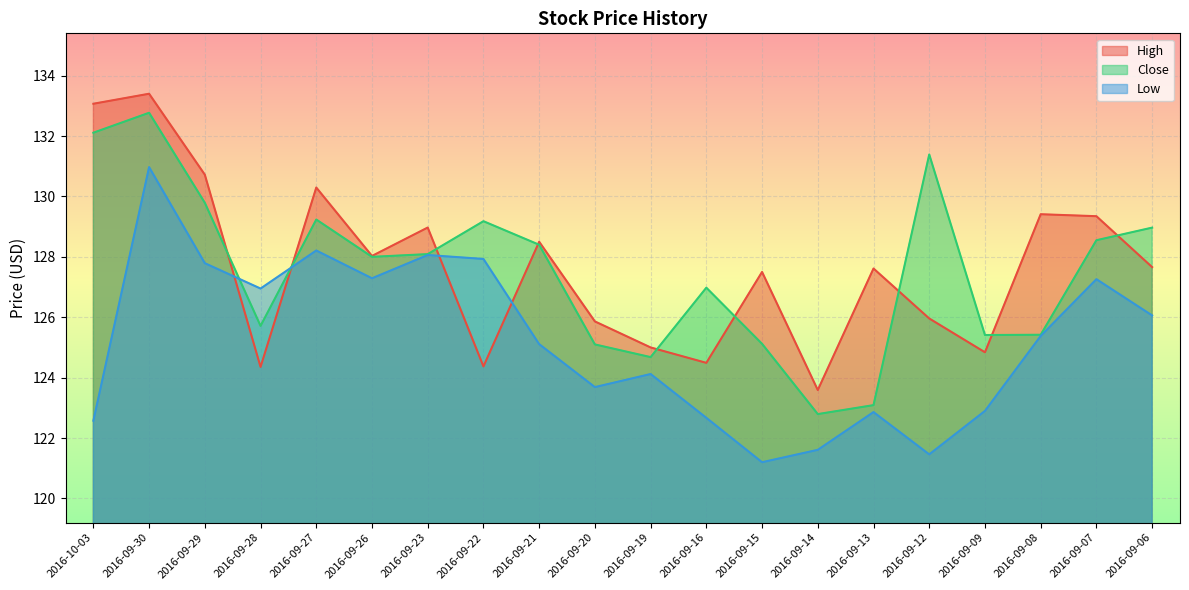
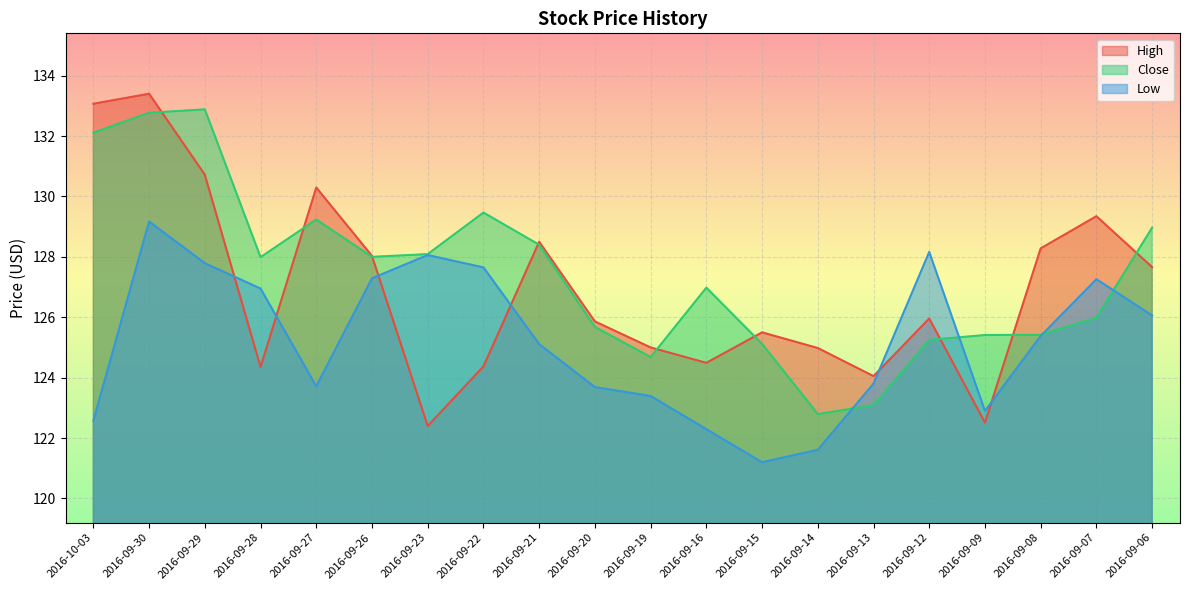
  {
    "High": {
      "2016-10-03": 133.1,
      "2016-09-30": 133.4,
      "2016-09-29": 130.7,
      "2016-09-28": 124.4,
      "2016-09-27": 130.3,
-     "2016-09-23": 129.0,
+     "2016-09-23": 122.4,
      "2016-09-22": 124.4,
      "2016-09-21": 128.5,
      "2016-09-20": 125.9,
      "2016-09-19": 125.0,
      "2016-09-16": 124.5,
-     "2016-09-15": 127.5,
-     "2016-09-14": 123.6,
-     "2016-09-13": 127.6,
+     "2016-09-15": 125.5,
+     "2016-09-14": 125.0,
+     "2016-09-13": 124.1,
      "2016-09-12": 126.0,
-     "2016-09-09": 124.8,
-     "2016-09-08": 129.4,
+     "2016-09-09": 122.5,
+     "2016-09-08": 128.3,
      "2016-09-07": 129.3,
      "2016-09-06": 127.7
    },
    "Close": {
      "2016-10-03": 132.1,
      "2016-09-30": 132.8,
-     "2016-09-29": 129.8,
-     "2016-09-28": 125.7,
+     "2016-09-29": 132.9,
+     "2016-09-28": 128.0,
      "2016-09-27": 129.2,
-     "2016-09-22": 129.2,
+     "2016-09-22": 129.5,
      "2016-09-21": 128.4,
-     "2016-09-20": 125.1,
+     "2016-09-20": 125.7,
      "2016-09-19": 124.7,
      "2016-09-16": 127.0,
      "2016-09-15": 125.1,
      "2016-09-14": 122.8,
      "2016-09-13": 123.1,
-     "2016-09-12": 131.4,
+     "2016-09-12": 125.3,
      "2016-09-09": 125.4,
-     "2016-09-07": 128.6,
+     "2016-09-07": 126.0,
      "2016-09-06": 129.0
    },
    "Low": {
      "2016-10-03": 122.6,
-     "2016-09-30": 131.0,
+     "2016-09-30": 129.2,
      "2016-09-29": 127.8,
      "2016-09-28": 126.9,
-     "2016-09-27": 128.2,
+     "2016-09-27": 123.7,
      "2016-09-26": 127.3,
-     "2016-09-22": 127.9,
+     "2016-09-22": 127.7,
      "2016-09-21": 125.1,
      "2016-09-20": 123.7,
-     "2016-09-19": 124.1,
-     "2016-09-16": 122.7,
+     "2016-09-19": 123.4,
+     "2016-09-16": 122.3,
      "2016-09-15": 121.2,
      "2016-09-14": 121.6,
-     "2016-09-13": 122.9,
-     "2016-09-12": 121.5,
+     "2016-09-13": 123.8,
+     "2016-09-12": 128.2,
      "2016-09-09": 122.9,
      "2016-09-07": 127.3,
      "2016-09-06": 126.1
    }
  }
